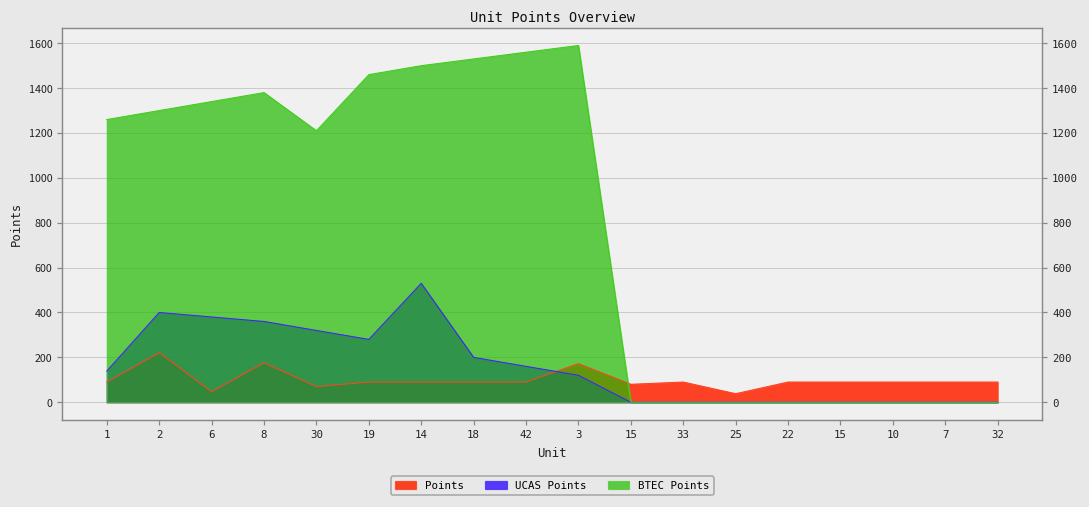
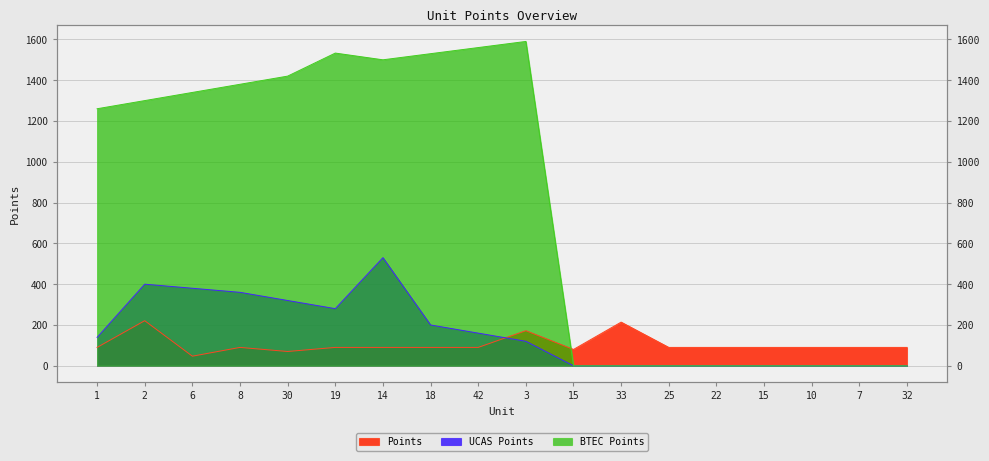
  {
    "Points": {
      "1": 90,
      "2": 220,
      "6": 50,
-     "8": 180,
+     "8": 90,
      "30": 70,
      "19": 90,
      "14": 90,
      "18": 90,
      "42": 90,
      "3": 170,
-     "33": 90,
-     "25": 40,
+     "33": 210,
+     "25": 90,
      "22": 90,
      "10": 90,
      "7": 90,
      "32": 90
    },
    "UCAS Points": {
      "1": 140,
      "2": 400,
      "6": 380,
      "8": 360,
      "30": 320,
      "19": 280,
      "14": 530,
      "18": 200,
      "42": 160,
      "3": 120
    },
    "BTEC Points": {
      "1": 1260,
      "2": 1300,
      "6": 1340,
      "8": 1380,
-     "30": 1210,
-     "19": 1460,
+     "30": 1420,
+     "19": 1530,
      "14": 1500,
      "18": 1530,
      "42": 1560,
      "3": 1590
    }
  }
